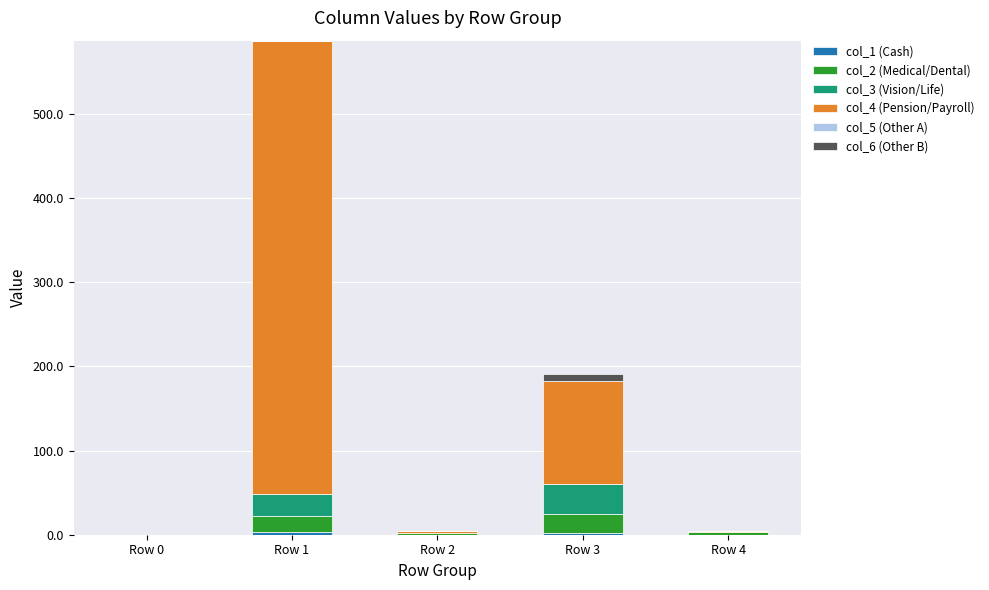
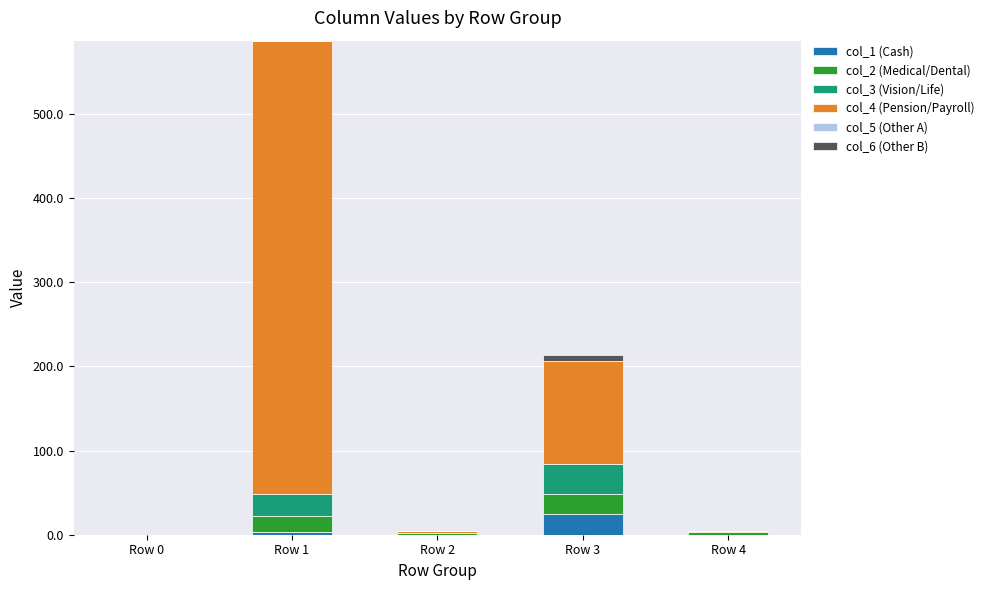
  {
    "col_1 (Cash)": {
      "Row 0": 0,
      "Row 1": 0,
      "Row 2": 0,
-     "Row 3": 0,
+     "Row 3": 20,
      "Row 4": 0
    },
    "col_2 (Medical/Dental)": {
      "Row 0": 0,
      "Row 1": 20,
      "Row 3": 20
    },
    "col_3 (Vision/Life)": {
      "Row 0": 0,
      "Row 1": 30,
      "Row 2": 0,
      "Row 3": 40,
      "Row 4": 0
    },
    "col_5 (Other A)": {
      "Row 0": 0,
      "Row 2": 0,
      "Row 3": 120,
      "Row 4": 0
    },
    "col_6 (Other B)": {
      "Row 0": 0,
      "Row 1": 0,
      "Row 2": 0,
      "Row 3": 10,
      "Row 4": 0
    }
  }
